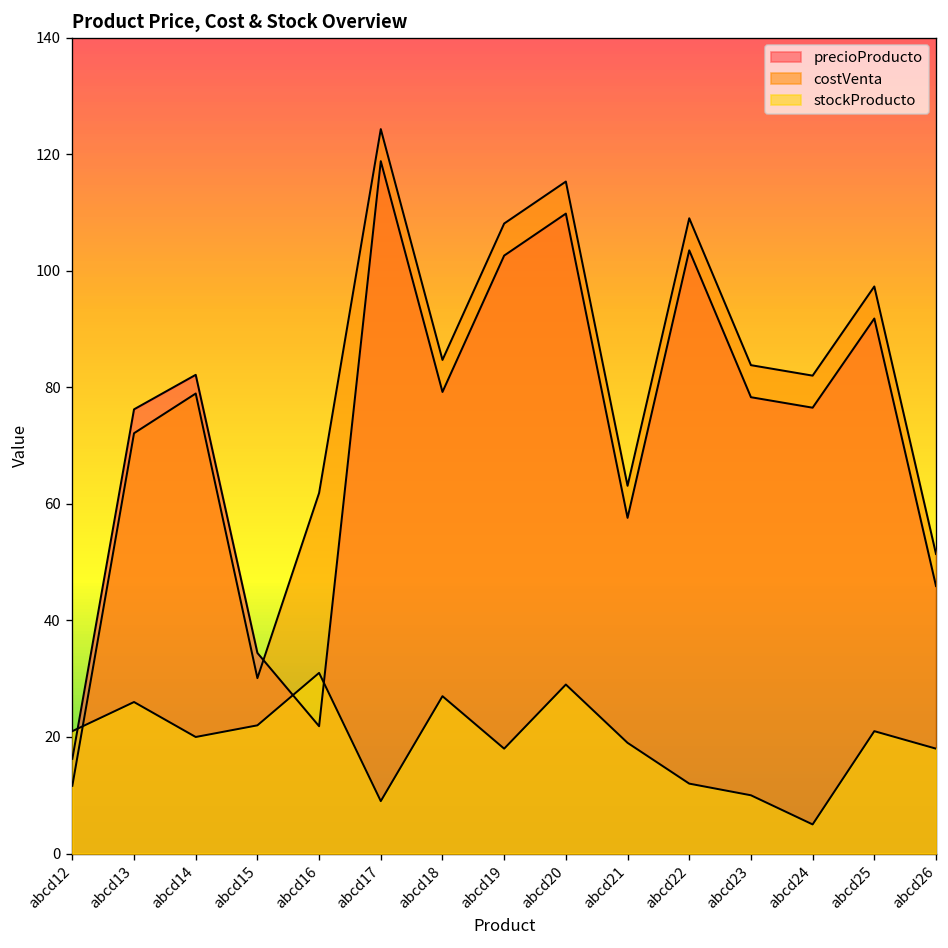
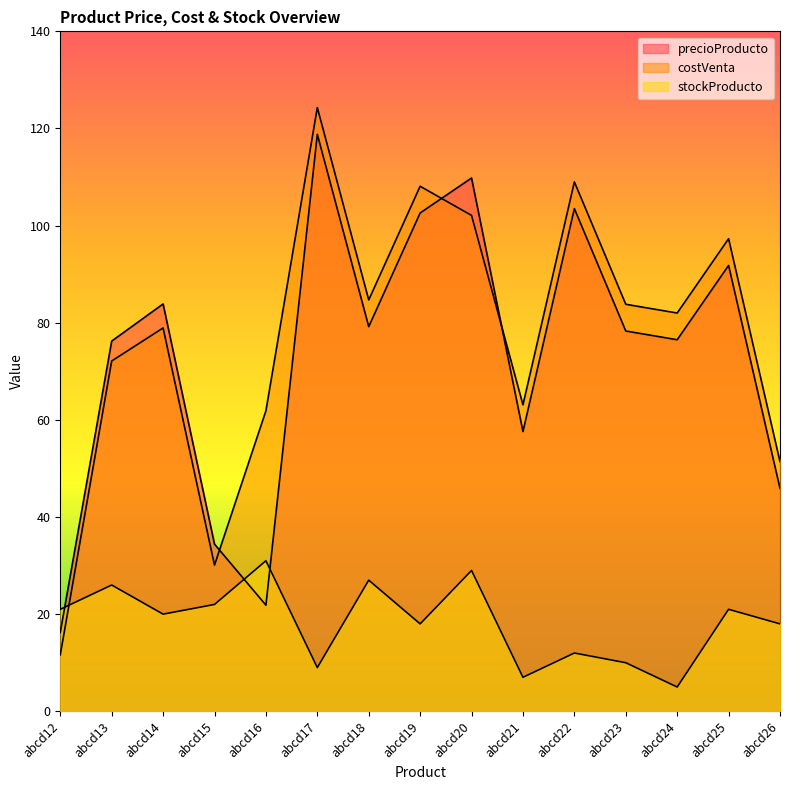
  {
    "precioProducto": {
      "abcd12": 16,
      "abcd13": 76,
-     "abcd14": 82,
+     "abcd14": 84,
      "abcd15": 34,
      "abcd16": 22,
      "abcd17": 119,
      "abcd18": 79,
      "abcd19": 103,
      "abcd20": 110,
      "abcd21": 58,
      "abcd22": 104,
      "abcd23": 78,
      "abcd24": 77,
      "abcd25": 92,
      "abcd26": 46
    },
    "costVenta": {
      "abcd12": 12,
      "abcd13": 72,
      "abcd14": 79,
      "abcd15": 30,
      "abcd16": 62,
      "abcd17": 124,
      "abcd18": 85,
      "abcd19": 108,
-     "abcd20": 115,
+     "abcd20": 102,
      "abcd21": 63,
      "abcd22": 109,
      "abcd23": 84,
      "abcd24": 82,
      "abcd25": 97,
      "abcd26": 51
    },
    "stockProducto": {
      "abcd12": 21,
      "abcd13": 26,
      "abcd14": 20,
      "abcd15": 22,
      "abcd16": 31,
      "abcd17": 9,
      "abcd18": 27,
      "abcd19": 18,
      "abcd20": 29,
-     "abcd21": 19,
+     "abcd21": 7,
      "abcd22": 12,
      "abcd23": 10,
      "abcd24": 5,
      "abcd25": 21,
      "abcd26": 18
    }
  }
